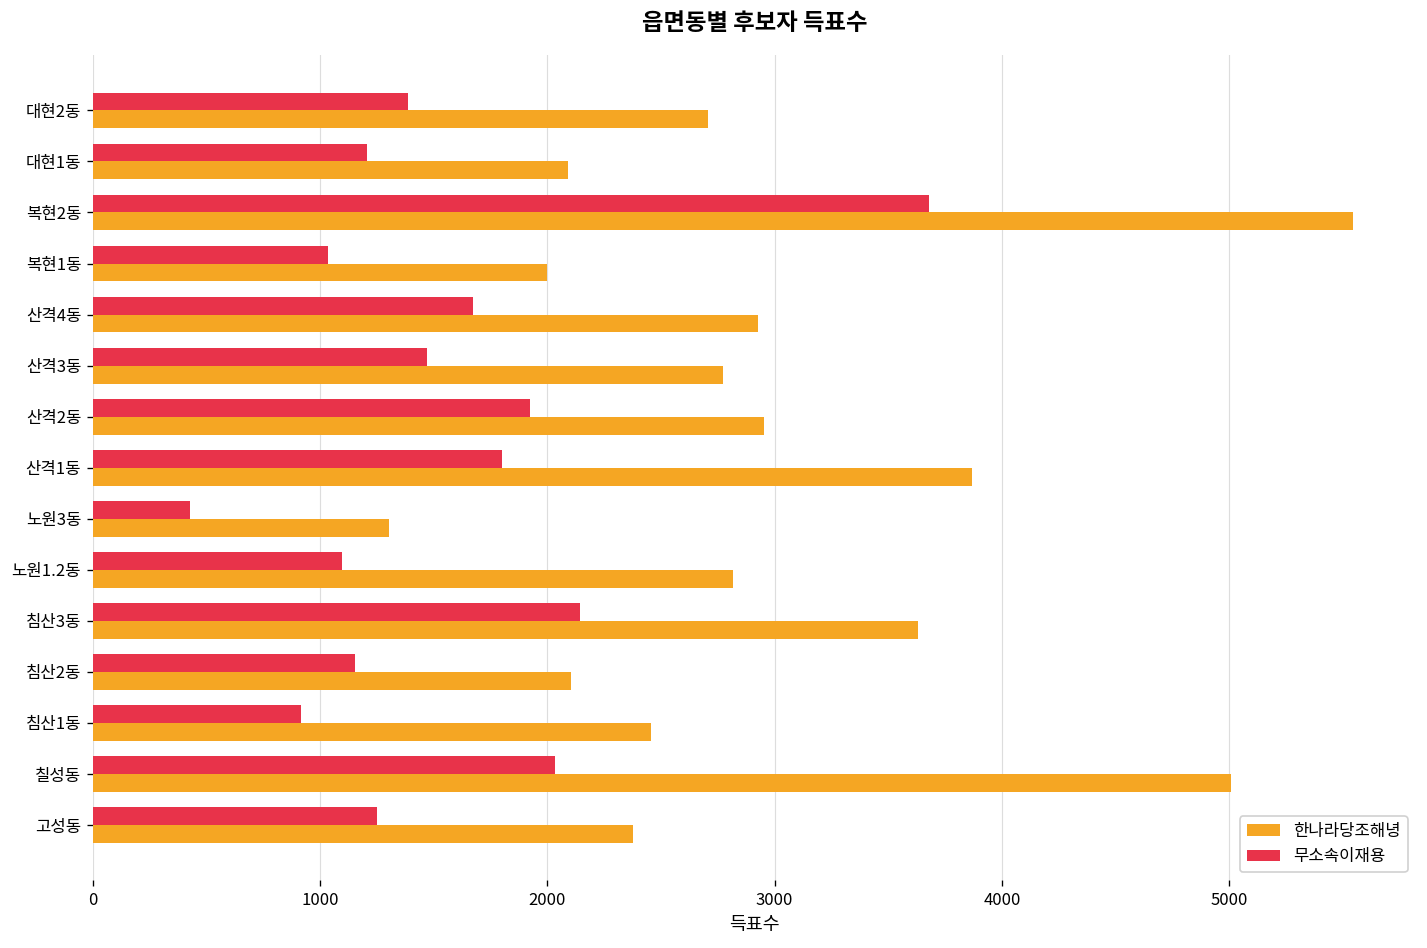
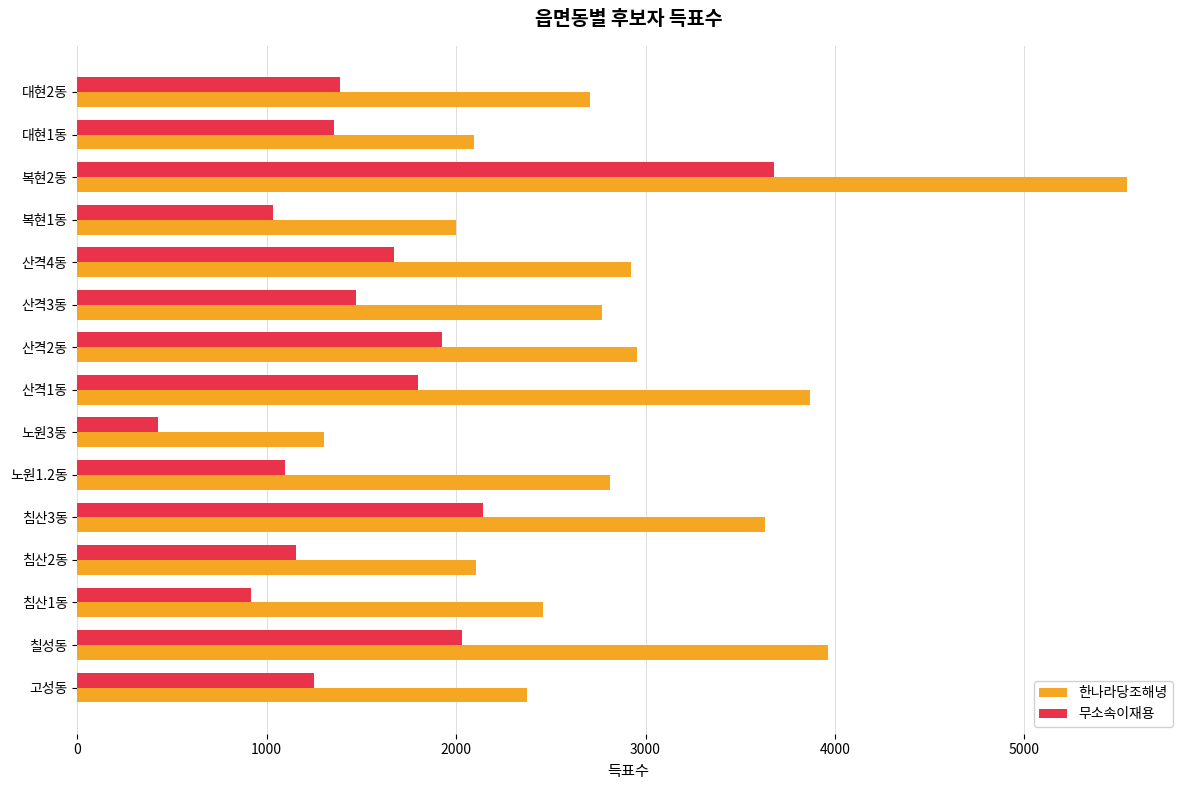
  {
    "한나라당조해녕": {
      "대현2동": 2710,
      "대현1동": 2090,
      "복현2동": 5550,
      "복현1동": 2000,
      "산격4동": 2930,
      "산격3동": 2770,
      "산격2동": 2960,
      "산격1동": 3870,
      "노원3동": 1300,
      "노원1.2동": 2820,
      "침산3동": 3630,
      "침산2동": 2100,
      "침산1동": 2460,
-     "칠성동": 5010,
+     "칠성동": 3960,
      "고성동": 2380
    },
    "무소속이재용": {
      "대현2동": 1390,
-     "대현1동": 1210,
+     "대현1동": 1360,
      "복현2동": 3680,
      "복현1동": 1030,
      "산격4동": 1670,
      "산격3동": 1470,
      "산격2동": 1930,
      "산격1동": 1800,
      "노원3동": 430,
      "노원1.2동": 1100,
      "침산3동": 2140,
      "침산2동": 1160,
      "침산1동": 920,
      "칠성동": 2030,
      "고성동": 1250
    }
  }
